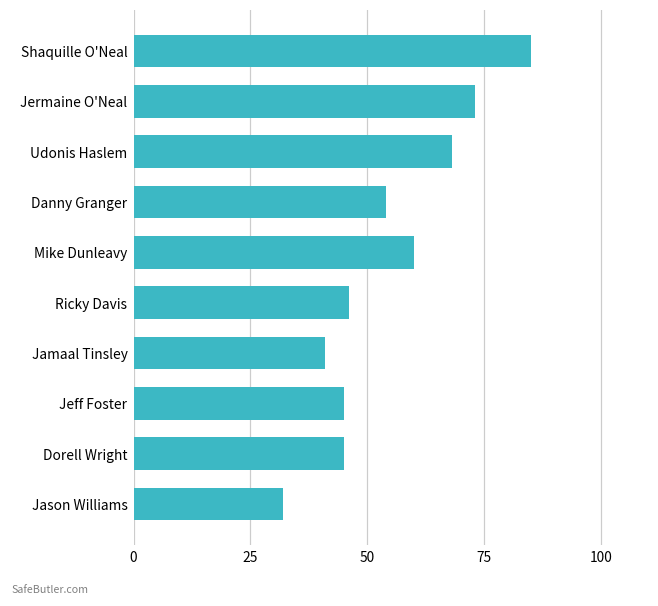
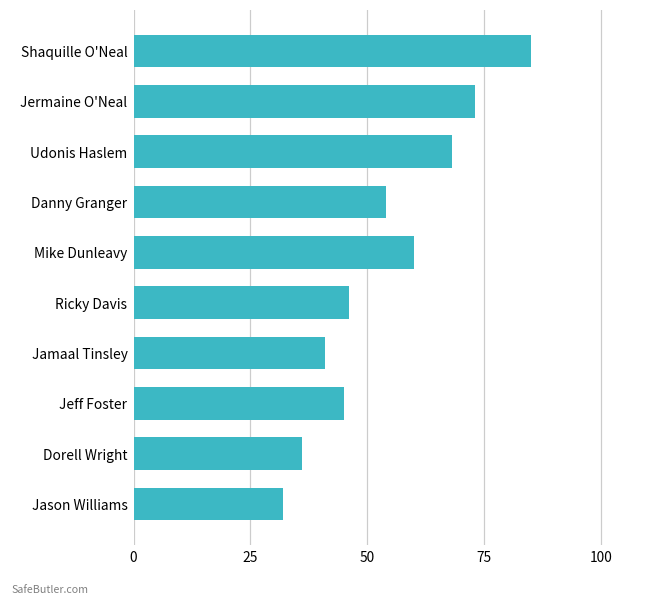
  {
    "Shaquille O'Neal": 85,
    "Jermaine O'Neal": 73,
    "Udonis Haslem": 68,
    "Danny Granger": 54,
    "Mike Dunleavy": 60,
    "Ricky Davis": 46,
    "Jamaal Tinsley": 41,
    "Jeff Foster": 45,
-   "Dorell Wright": 45,
+   "Dorell Wright": 36,
    "Jason Williams": 32
  }
